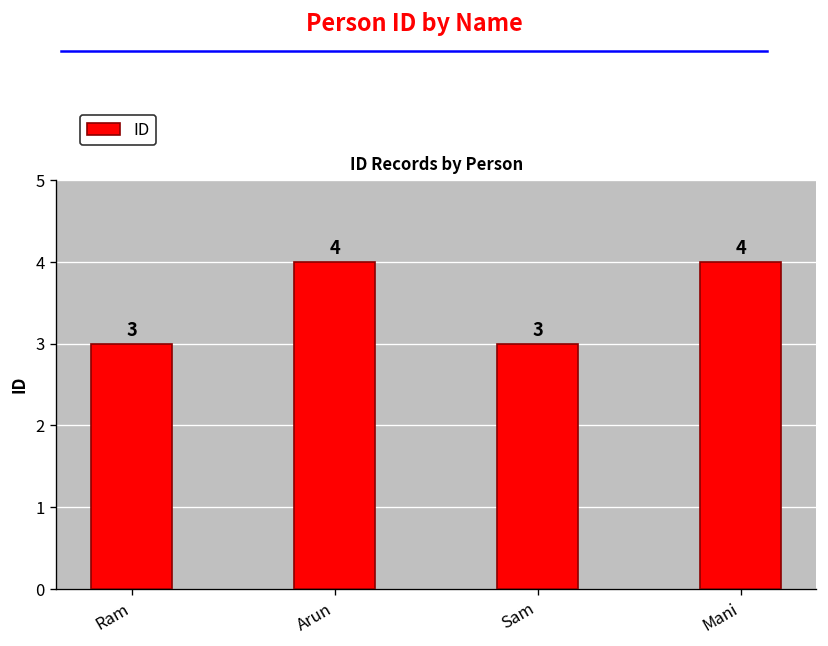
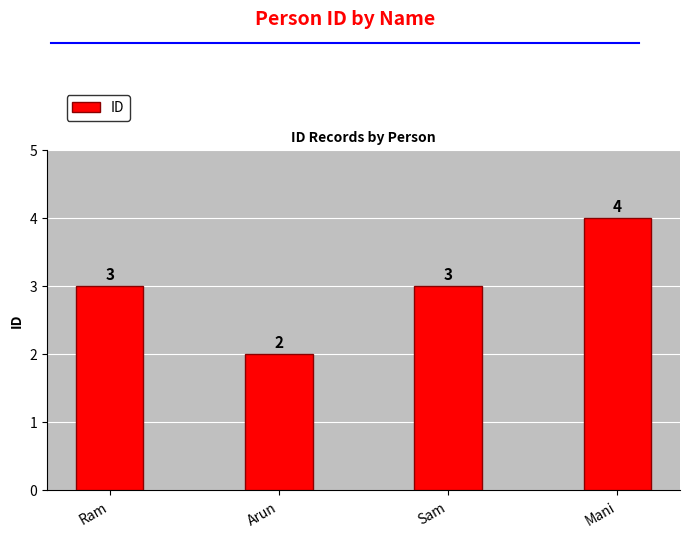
  {
    "Ram": 3,
-   "Arun": 4,
+   "Arun": 2,
    "Sam": 3,
    "Mani": 4
  }
